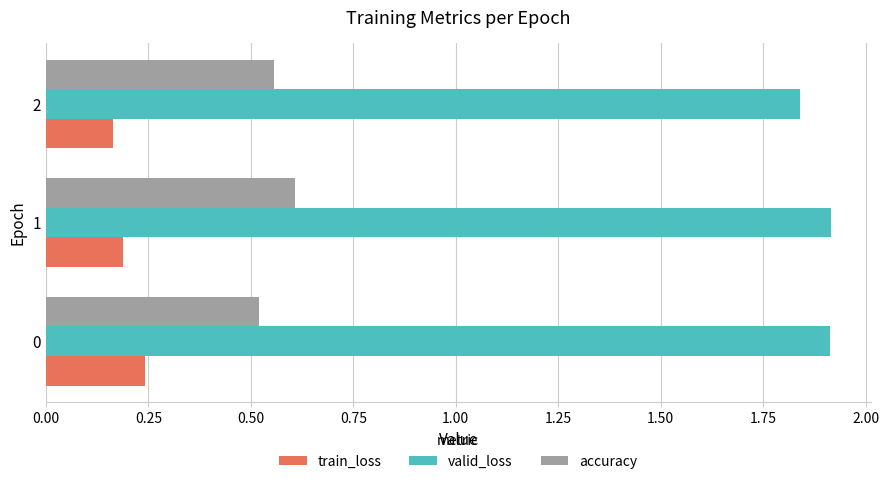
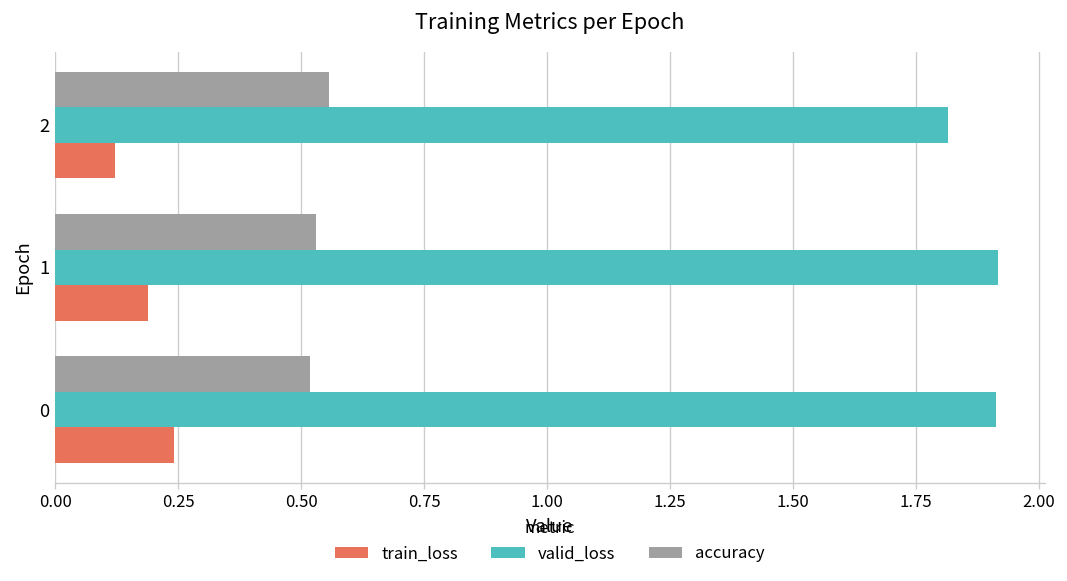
  {
    "train_loss": {
-     "2": 0.16,
+     "2": 0.12,
      "1": 0.19,
      "0": 0.24
    },
    "valid_loss": {
-     "2": 1.84,
+     "2": 1.82,
      "1": 1.92,
      "0": 1.91
    },
    "accuracy": {
      "2": 0.56,
-     "1": 0.61,
+     "1": 0.53,
      "0": 0.52
    }
  }
